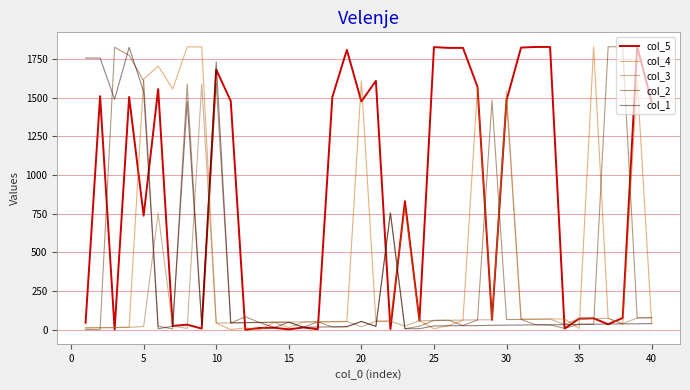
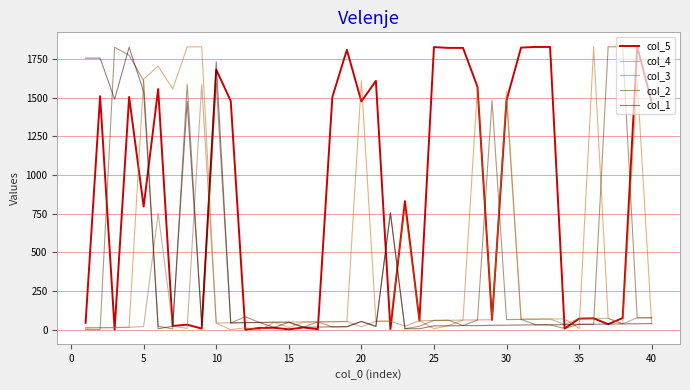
  {
    "col_5": {
-     "5": 740,
+     "5": 800,
      "10": 1680,
      "20": 1480,
      "25": 1830
    }
  }
